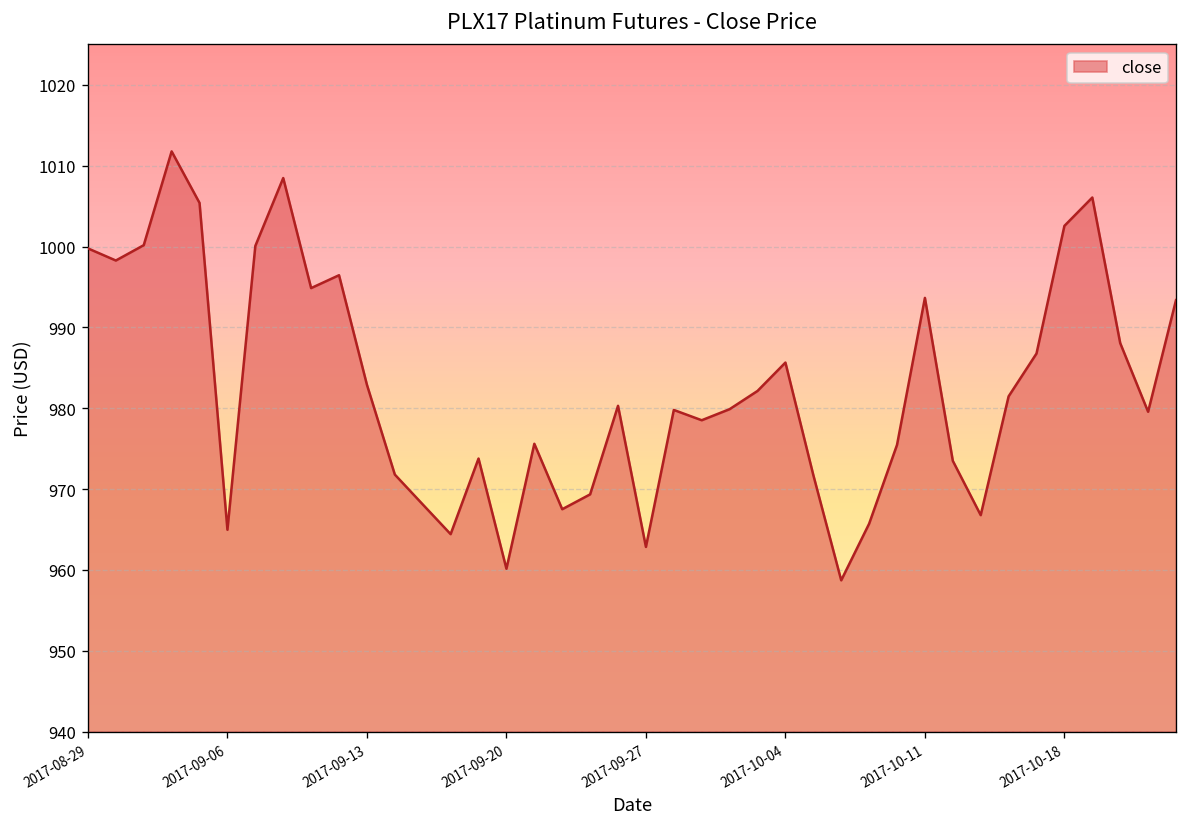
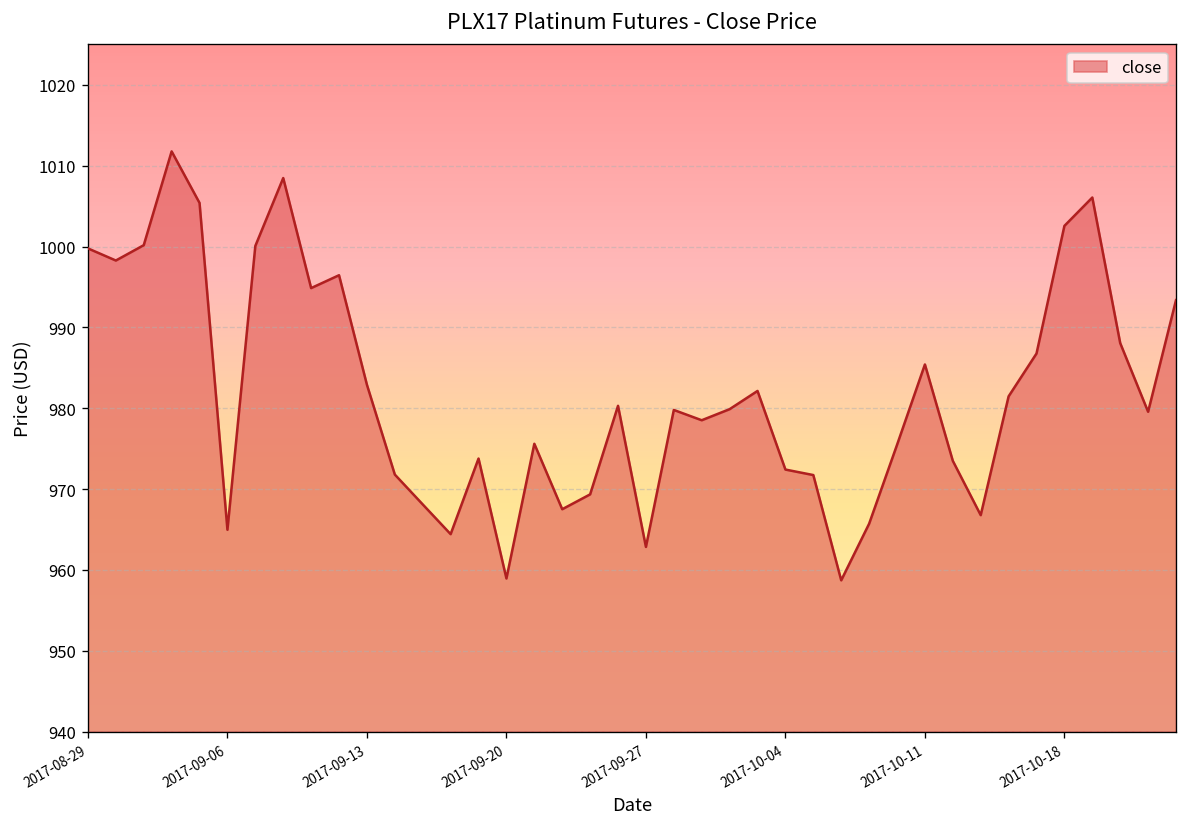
  {
    "2017-08-29": 1000,
    "2017-09-06": 965,
    "2017-09-13": 983,
-   "2017-09-20": 960,
+   "2017-09-20": 959,
    "2017-09-27": 963,
-   "2017-10-04": 986,
-   "2017-10-11": 994,
+   "2017-10-04": 972,
+   "2017-10-11": 985,
    "2017-10-18": 1003
  }
